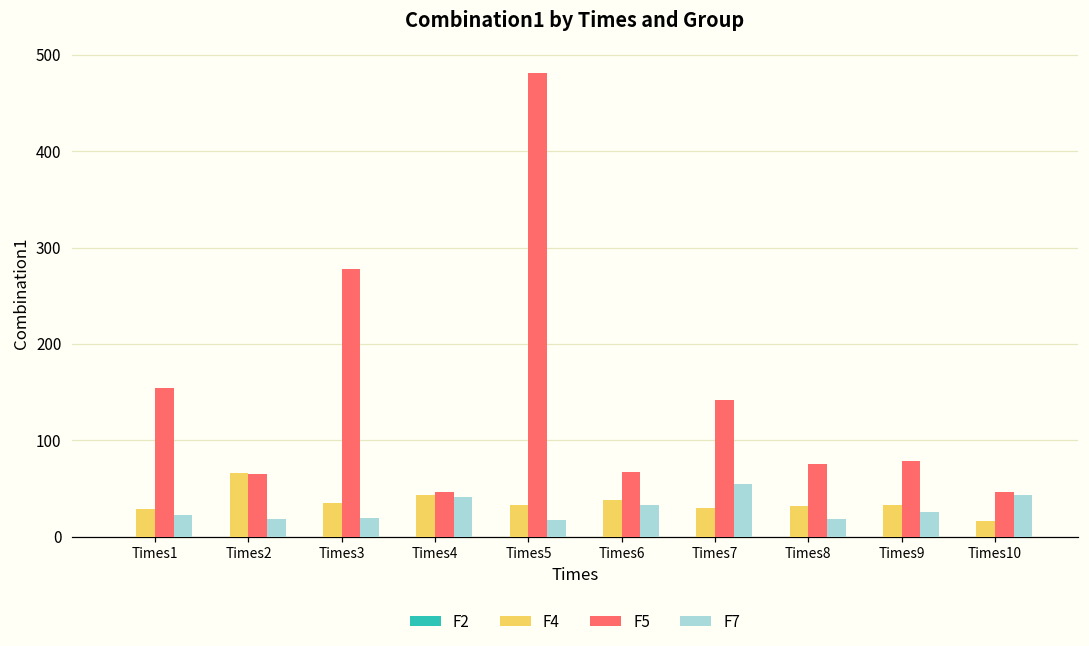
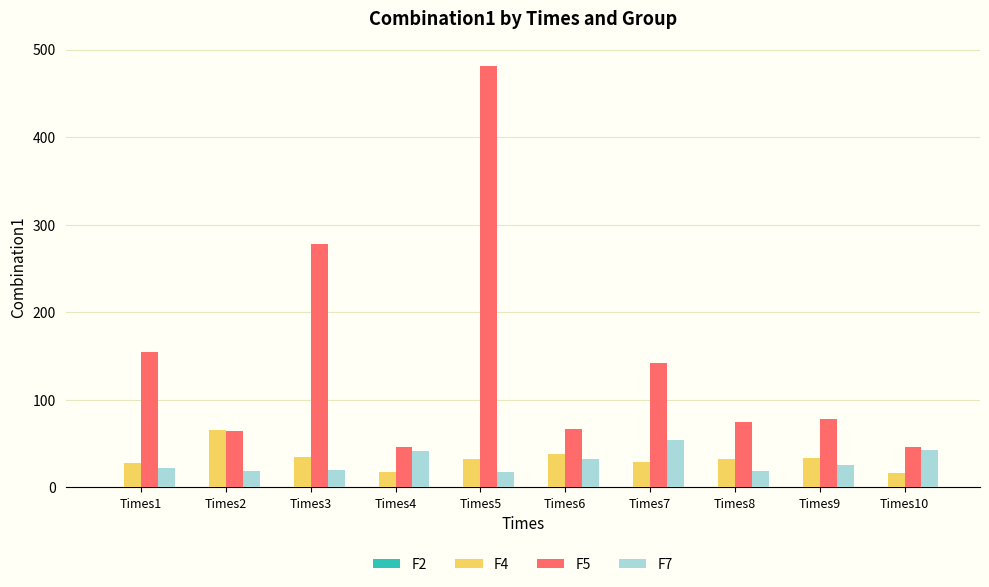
  {
    "F4": {
      "Times1": 30,
      "Times2": 70,
      "Times3": 30,
-     "Times4": 40,
+     "Times4": 20,
      "Times5": 30,
      "Times6": 40,
      "Times7": 30,
      "Times8": 30,
      "Times9": 30,
      "Times10": 20
    },
    "F5": {
      "Times1": 150,
      "Times2": 60,
      "Times3": 280,
      "Times4": 50,
      "Times5": 480,
      "Times6": 70,
      "Times7": 140,
      "Times8": 80,
      "Times9": 80,
      "Times10": 50
    },
    "F7": {
      "Times1": 20,
      "Times2": 20,
      "Times3": 20,
      "Times4": 40,
      "Times5": 20,
      "Times6": 30,
      "Times7": 50,
      "Times8": 20,
      "Times9": 30,
      "Times10": 40
    }
  }
